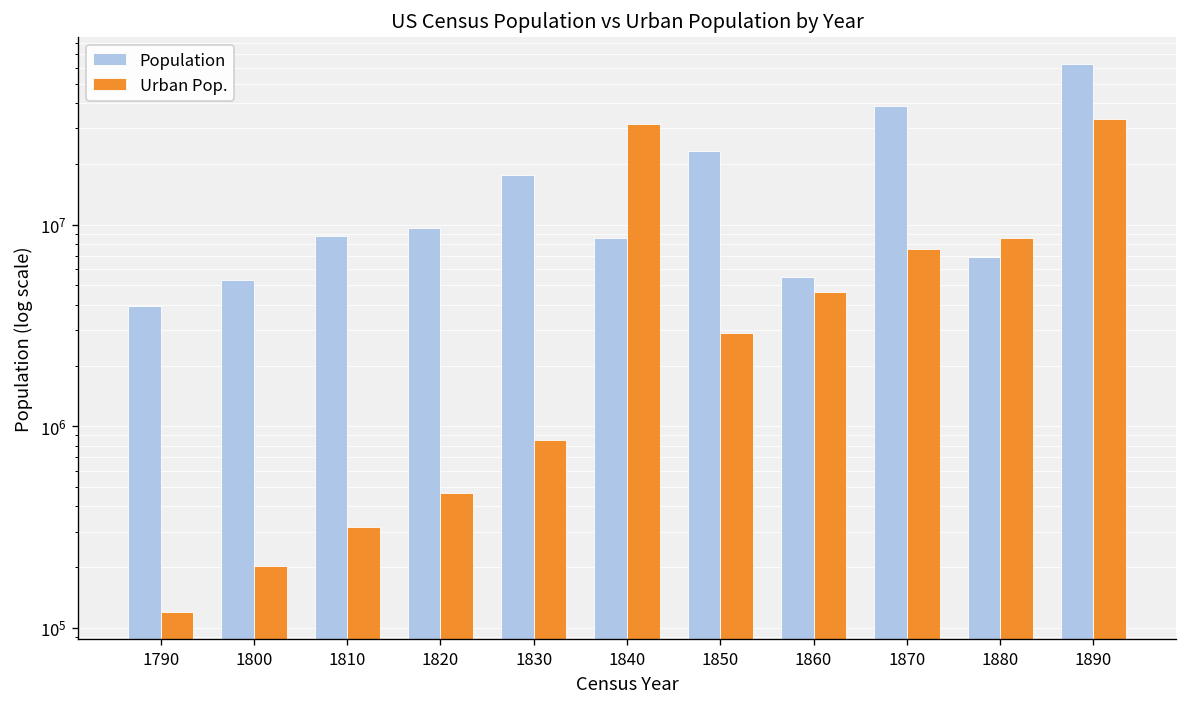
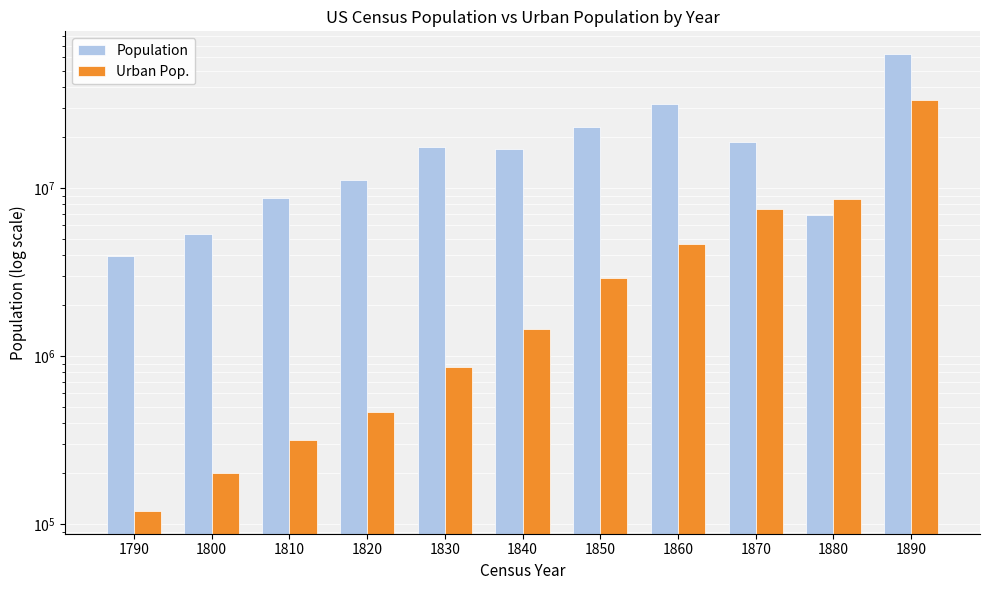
  {
    "Population": {
      "1790": 3900000,
      "1800": 5300000,
      "1810": 9000000,
-     "1820": 10000000,
+     "1820": 11000000,
      "1830": 18000000,
-     "1840": 9000000,
+     "1840": 17000000,
      "1850": 23000000,
-     "1860": 5500000,
-     "1870": 39000000,
+     "1860": 31000000,
+     "1870": 19000000,
      "1880": 6900000,
      "1890": 63000000
    },
    "Urban Pop.": {
      "1790": 120000,
      "1800": 200000,
      "1810": 320000,
      "1820": 470000,
      "1830": 900000,
-     "1840": 32000000,
+     "1840": 1400000,
      "1850": 2900000,
      "1860": 4600000,
      "1870": 8000000,
      "1880": 9000000,
      "1890": 33000000
    }
  }
